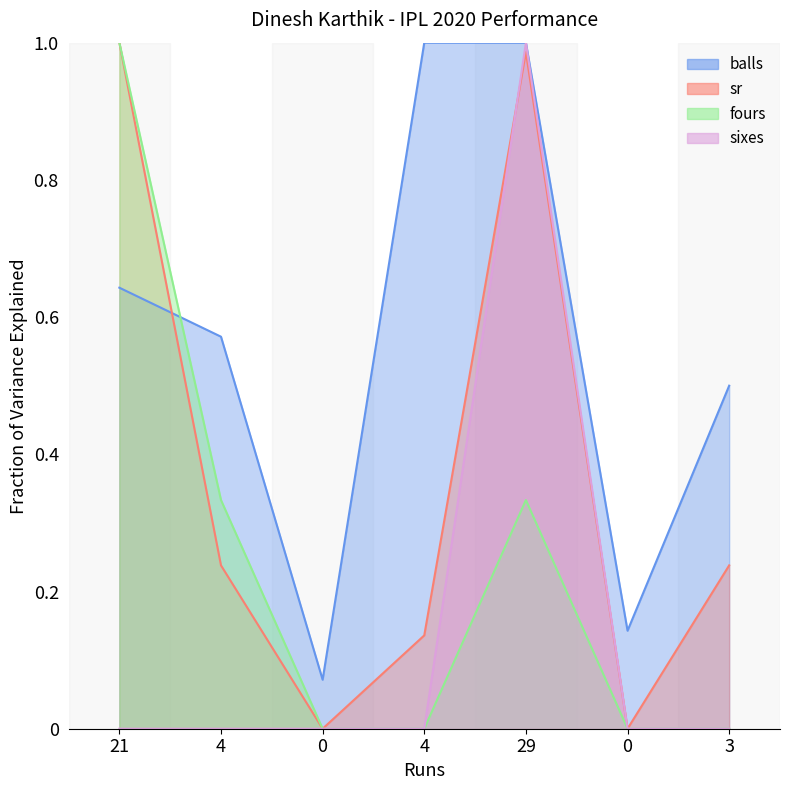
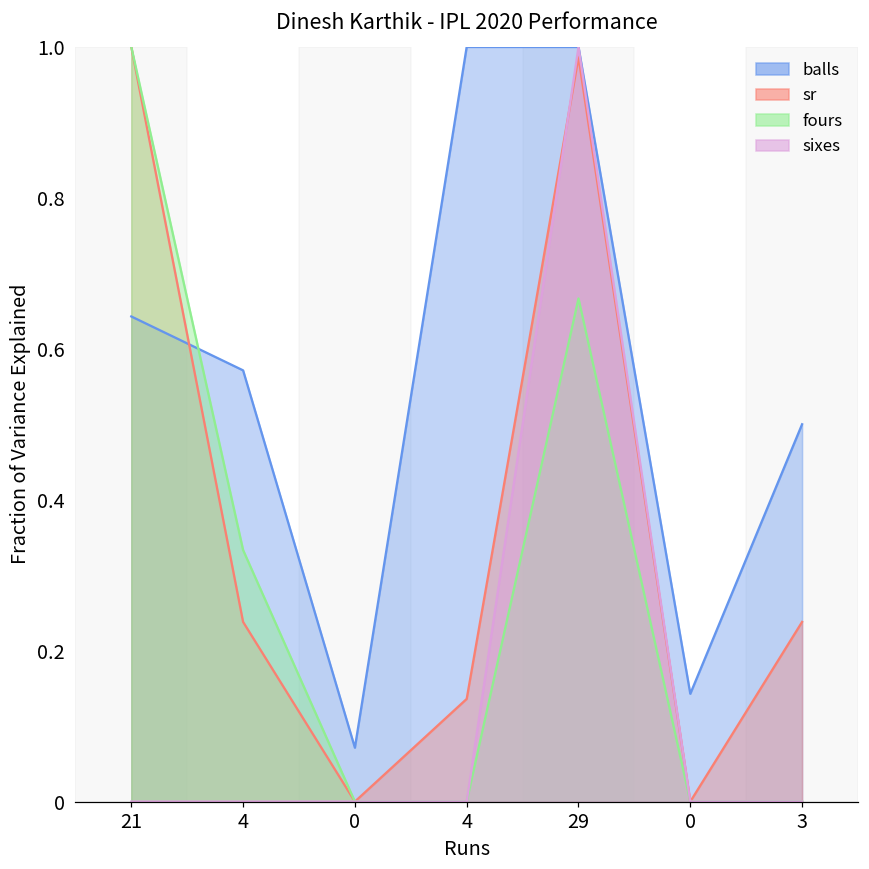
  {
    "balls": {
      "21": 0.64,
      "3": 0.50
    },
    "fours": {
-     "29": 0.33
+     "29": 0.67
    }
  }
